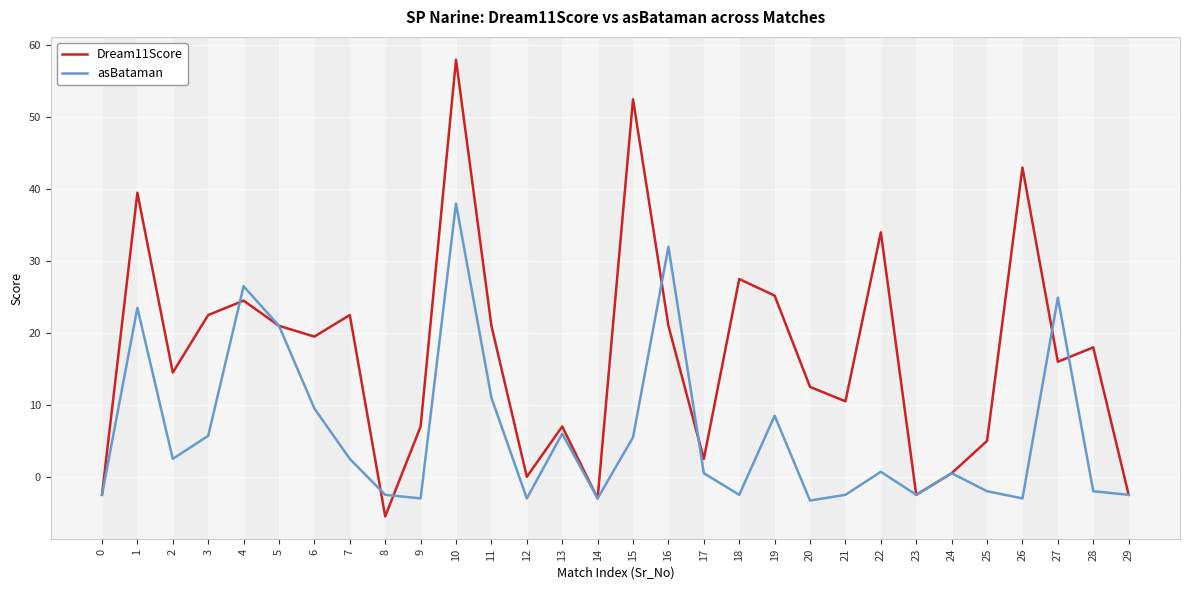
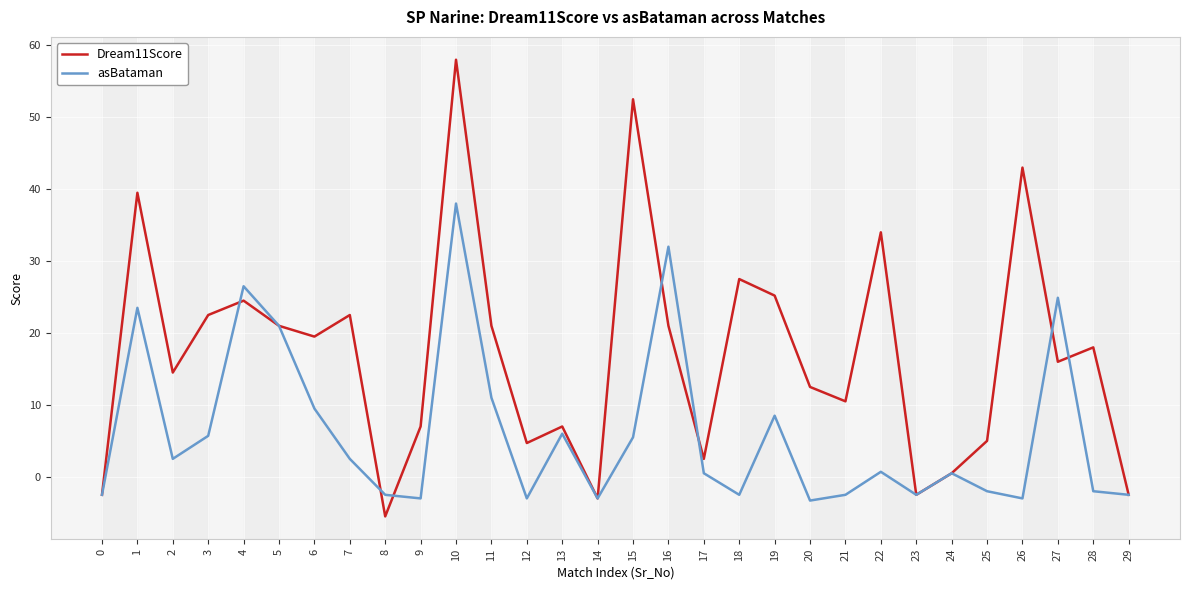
  {
    "Dream11Score": {
      "1": 40,
      "2": 15,
      "3": 23,
      "4": 25,
      "6": 20,
      "7": 23,
      "8": -6,
      "9": 7,
      "10": 58,
      "11": 21,
-     "12": 0,
+     "12": 5,
      "13": 7,
      "15": 53,
      "16": 21,
      "17": 3,
      "18": 28,
      "19": 25,
      "20": 13,
      "21": 11,
      "22": 34,
      "25": 5,
      "26": 43,
      "27": 16,
      "28": 18
    },
    "asBataman": {
      "1": 24,
      "2": 3,
      "3": 6,
      "4": 27,
      "6": 10,
      "7": 3,
      "8": -3,
      "9": -3,
      "10": 38,
      "11": 11,
      "12": -3,
      "13": 6,
      "15": 6,
      "16": 32,
      "17": 1,
      "18": -3,
      "19": 9,
      "20": -3,
      "21": -3,
      "22": 1,
      "25": -2,
      "26": -3,
      "27": 25,
      "28": -2
    }
  }
